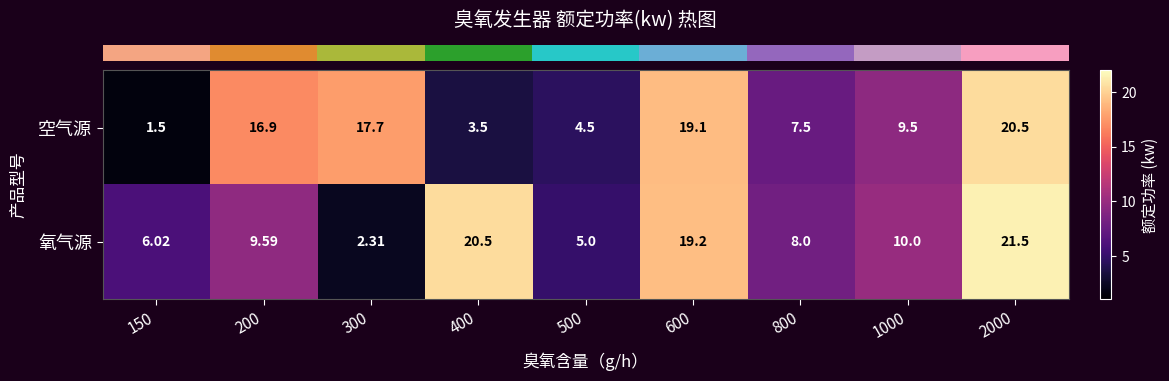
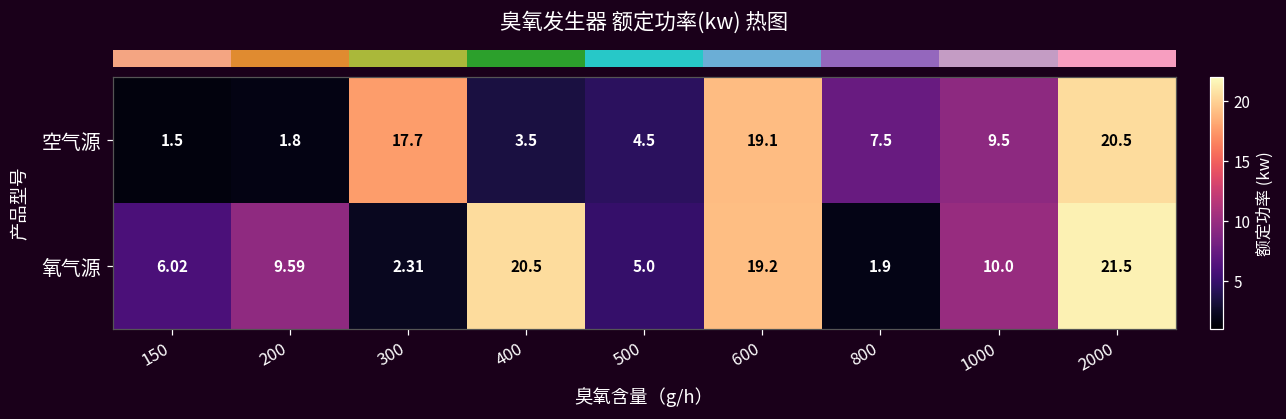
  {
    "空气源": {
      "150": 1.5,
-     "200": 16.9,
+     "200": 1.8,
      "300": 17.7,
      "400": 3.5,
      "500": 4.5,
      "600": 19.1,
      "800": 7.5,
      "1000": 9.5,
      "2000": 20.5
    },
    "氧气源": {
      "150": 6.02,
      "200": 9.59,
      "300": 2.31,
      "400": 20.5,
      "500": 5.0,
      "600": 19.2,
-     "800": 8.0,
+     "800": 1.9,
      "1000": 10.0,
      "2000": 21.5
    }
  }
